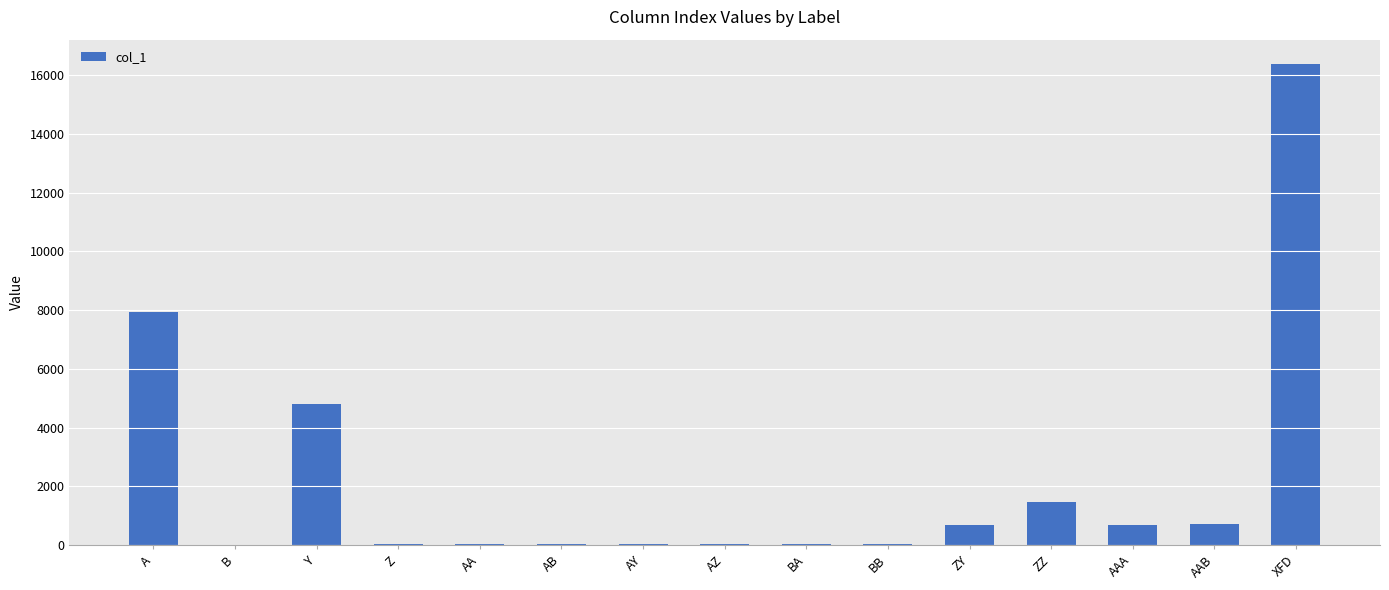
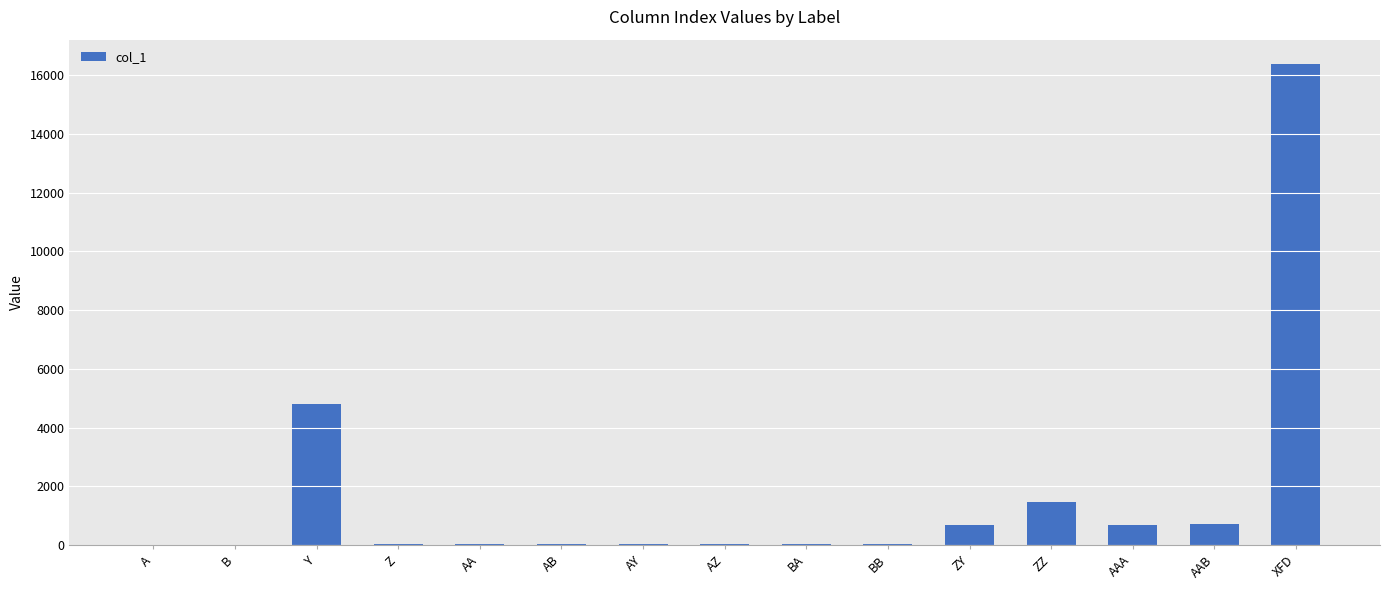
  {
-   "A": 7900,
+   "A": 0,
    "Y": 4800,
    "ZY": 700,
    "ZZ": 1500,
    "AAA": 700,
    "AAB": 700,
    "XFD": 16400
  }
